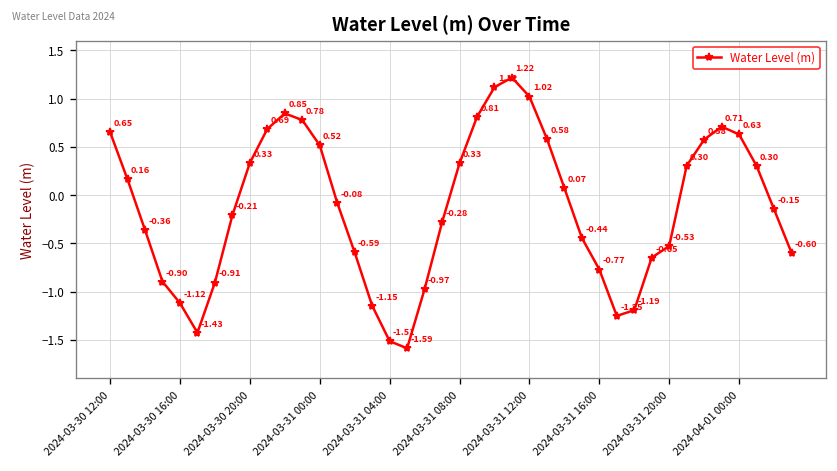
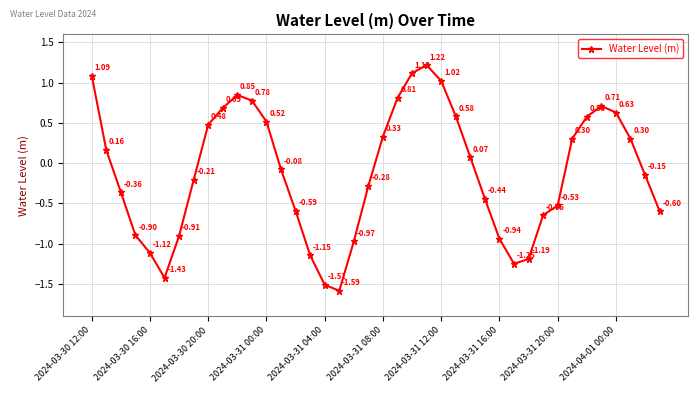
  {
-   "2024-03-30 12:00": 0.65,
+   "2024-03-30 12:00": 1.09,
    "2024-03-30 16:00": -1.12,
-   "2024-03-30 20:00": 0.33,
+   "2024-03-30 20:00": 0.48,
    "2024-03-31 00:00": 0.52,
    "2024-03-31 04:00": -1.51,
    "2024-03-31 08:00": 0.33,
    "2024-03-31 12:00": 1.02,
-   "2024-03-31 16:00": -0.77,
+   "2024-03-31 16:00": -0.94,
    "2024-03-31 20:00": -0.53,
    "2024-04-01 00:00": 0.63
  }
